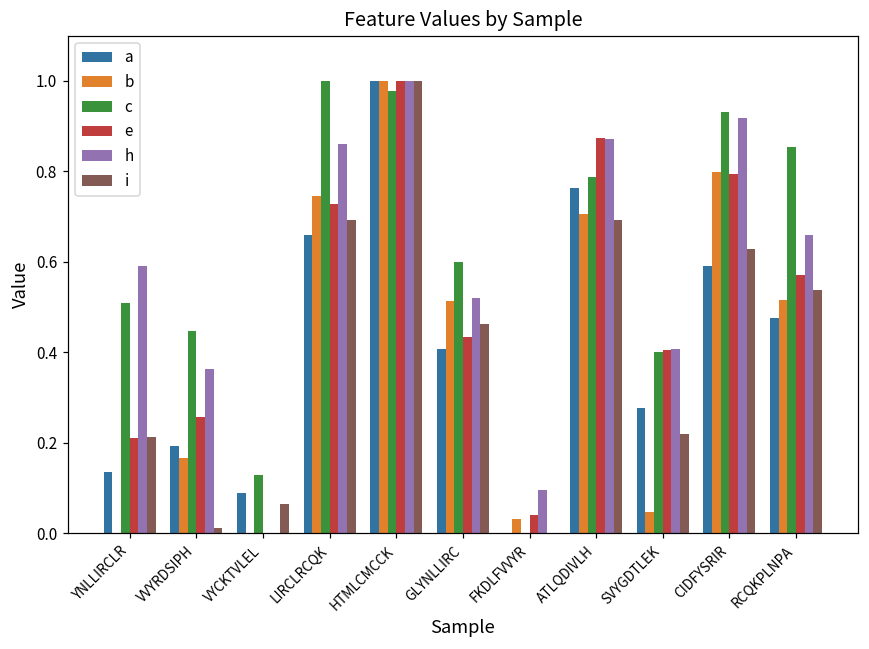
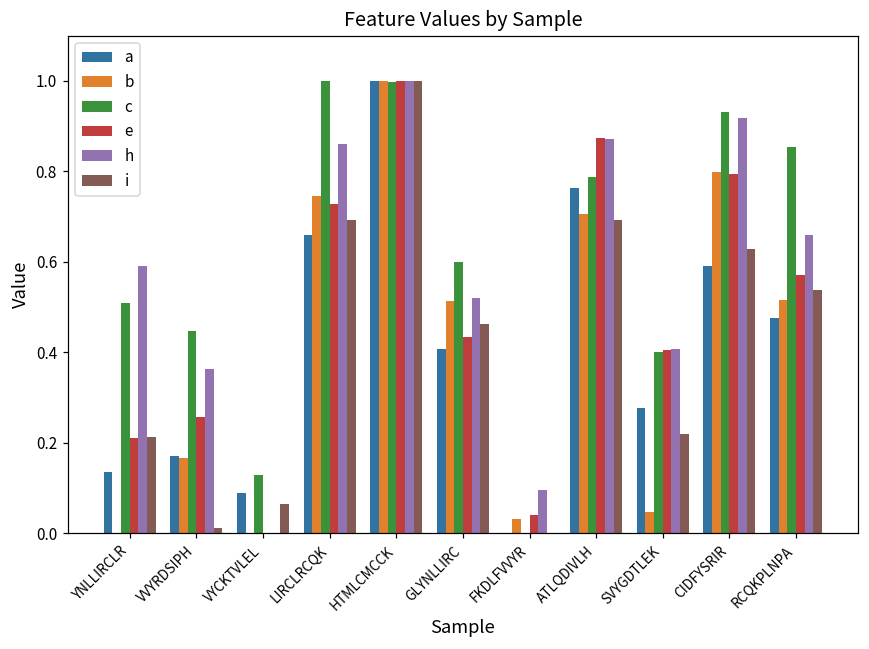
  {
    "a": {
      "YNLLIRCLR": 0.14,
-     "VVYRDSIPH": 0.19,
+     "VVYRDSIPH": 0.17,
      "VYCKTVLEL": 0.09,
      "LIRCLRCQK": 0.66,
      "HTMLCMCCK": 1.00,
      "GLYNLLIRC": 0.41,
      "FKDLFVVYR": 0.00,
      "ATLQDIVLH": 0.76,
      "SVYGDTLEK": 0.28,
      "CIDFYSRIR": 0.59,
      "RCQKPLNPA": 0.48
    },
    "b": {
      "YNLLIRCLR": 0.00,
      "VVYRDSIPH": 0.17,
      "LIRCLRCQK": 0.75,
      "HTMLCMCCK": 1.00,
      "GLYNLLIRC": 0.51,
      "FKDLFVVYR": 0.03,
      "ATLQDIVLH": 0.71,
      "SVYGDTLEK": 0.05,
      "CIDFYSRIR": 0.80,
      "RCQKPLNPA": 0.52
    },
    "c": {
      "YNLLIRCLR": 0.51,
      "VVYRDSIPH": 0.45,
      "VYCKTVLEL": 0.13,
      "LIRCLRCQK": 1.00,
-     "HTMLCMCCK": 0.98,
+     "HTMLCMCCK": 1.00,
      "GLYNLLIRC": 0.60,
      "FKDLFVVYR": 0.00,
      "ATLQDIVLH": 0.79,
      "SVYGDTLEK": 0.40,
      "CIDFYSRIR": 0.93,
      "RCQKPLNPA": 0.85
    },
    "e": {
      "YNLLIRCLR": 0.21,
      "VVYRDSIPH": 0.26,
      "VYCKTVLEL": 0.00,
      "LIRCLRCQK": 0.73,
      "HTMLCMCCK": 1.00,
      "GLYNLLIRC": 0.43,
      "FKDLFVVYR": 0.04,
      "ATLQDIVLH": 0.87,
      "SVYGDTLEK": 0.41,
      "CIDFYSRIR": 0.79,
      "RCQKPLNPA": 0.57
    },
    "h": {
      "YNLLIRCLR": 0.59,
      "VVYRDSIPH": 0.36,
      "VYCKTVLEL": 0.00,
      "LIRCLRCQK": 0.86,
      "HTMLCMCCK": 1.00,
      "GLYNLLIRC": 0.52,
      "FKDLFVVYR": 0.10,
      "ATLQDIVLH": 0.87,
      "SVYGDTLEK": 0.41,
      "CIDFYSRIR": 0.92,
      "RCQKPLNPA": 0.66
    },
    "i": {
      "YNLLIRCLR": 0.21,
      "VVYRDSIPH": 0.01,
      "VYCKTVLEL": 0.07,
      "LIRCLRCQK": 0.69,
      "HTMLCMCCK": 1.00,
      "GLYNLLIRC": 0.46,
      "FKDLFVVYR": 0.00,
      "ATLQDIVLH": 0.69,
      "SVYGDTLEK": 0.22,
      "CIDFYSRIR": 0.63,
      "RCQKPLNPA": 0.54
    }
  }
